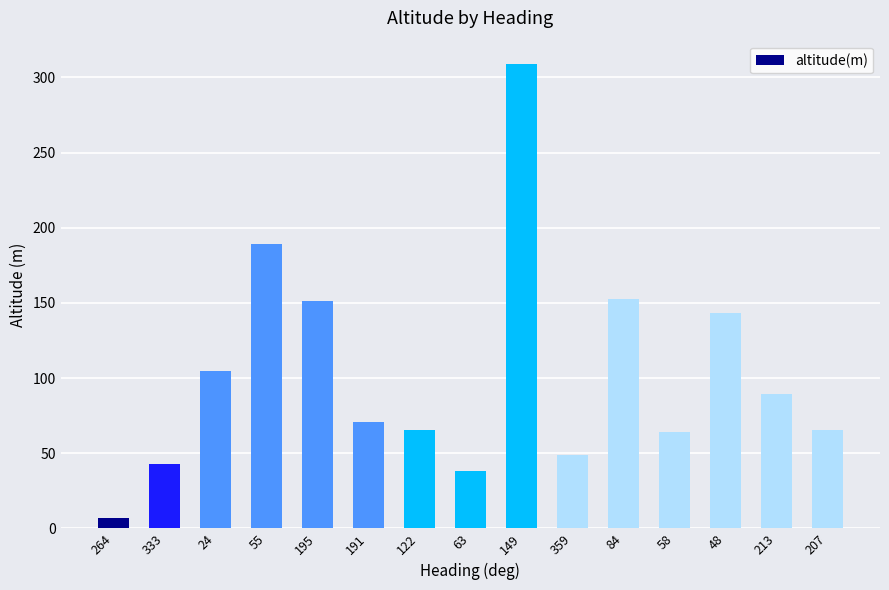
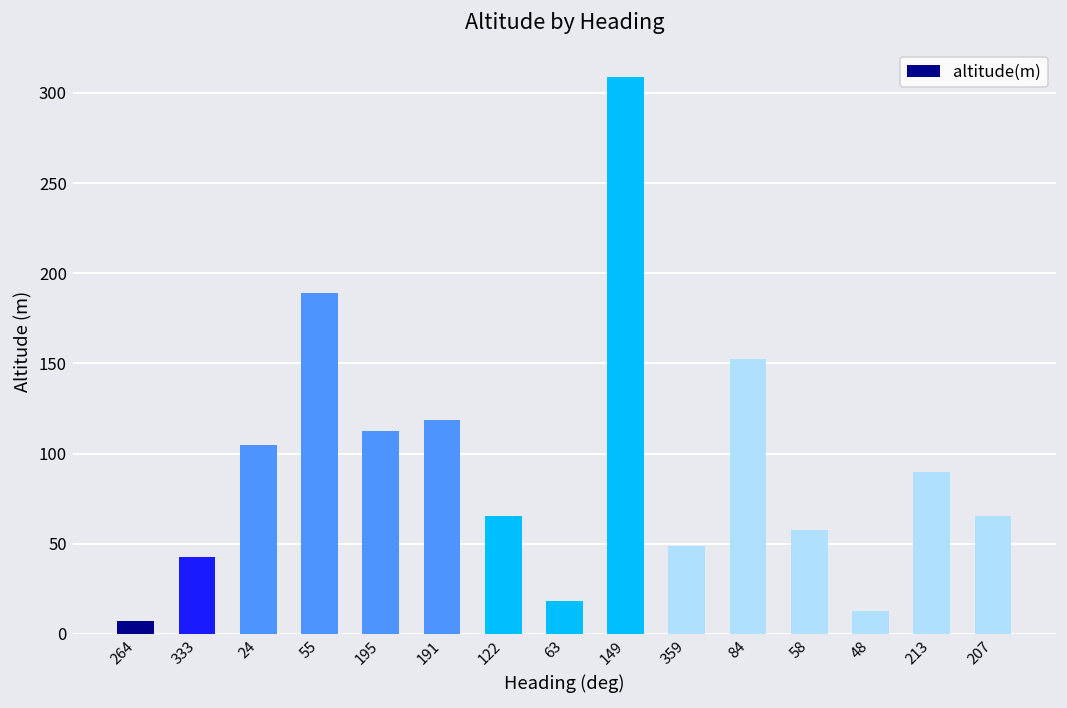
  {
    "264": 7,
    "333": 43,
    "24": 105,
    "55": 189,
-   "195": 151,
-   "191": 71,
+   "195": 113,
+   "191": 119,
    "122": 66,
-   "63": 38,
+   "63": 18,
    "149": 309,
    "359": 49,
    "84": 153,
-   "58": 64,
-   "48": 143,
+   "58": 58,
+   "48": 13,
    "213": 90,
    "207": 65
  }
